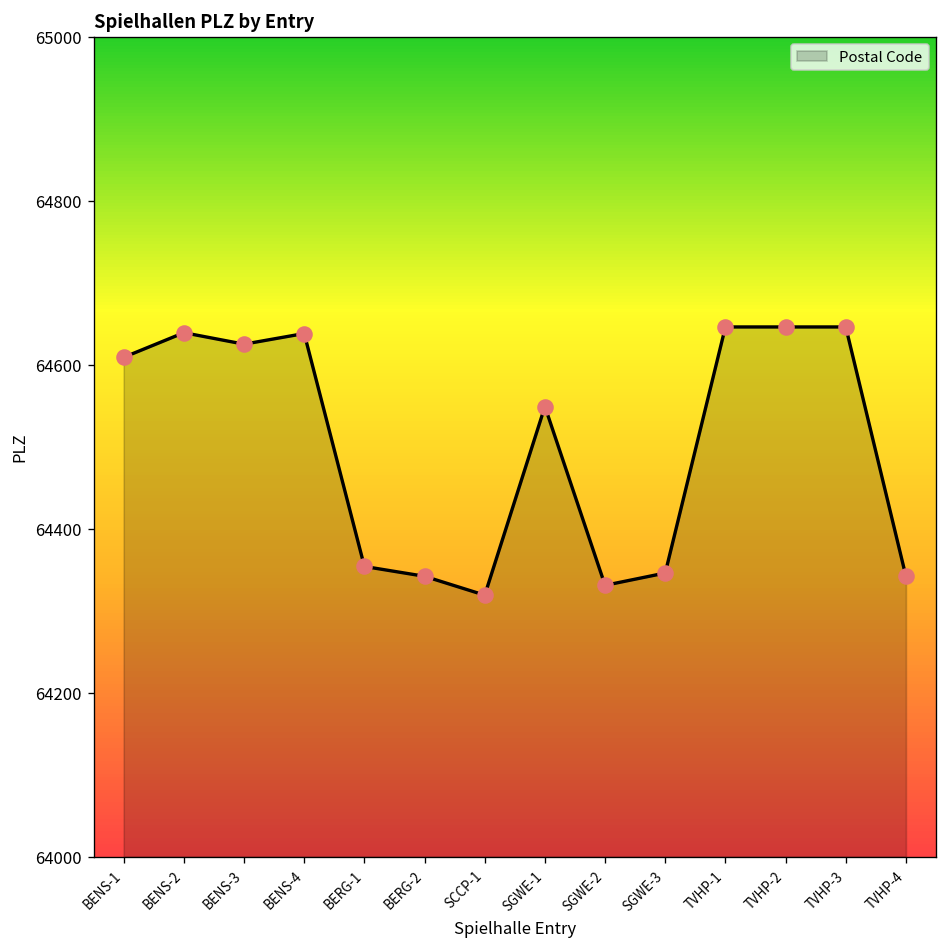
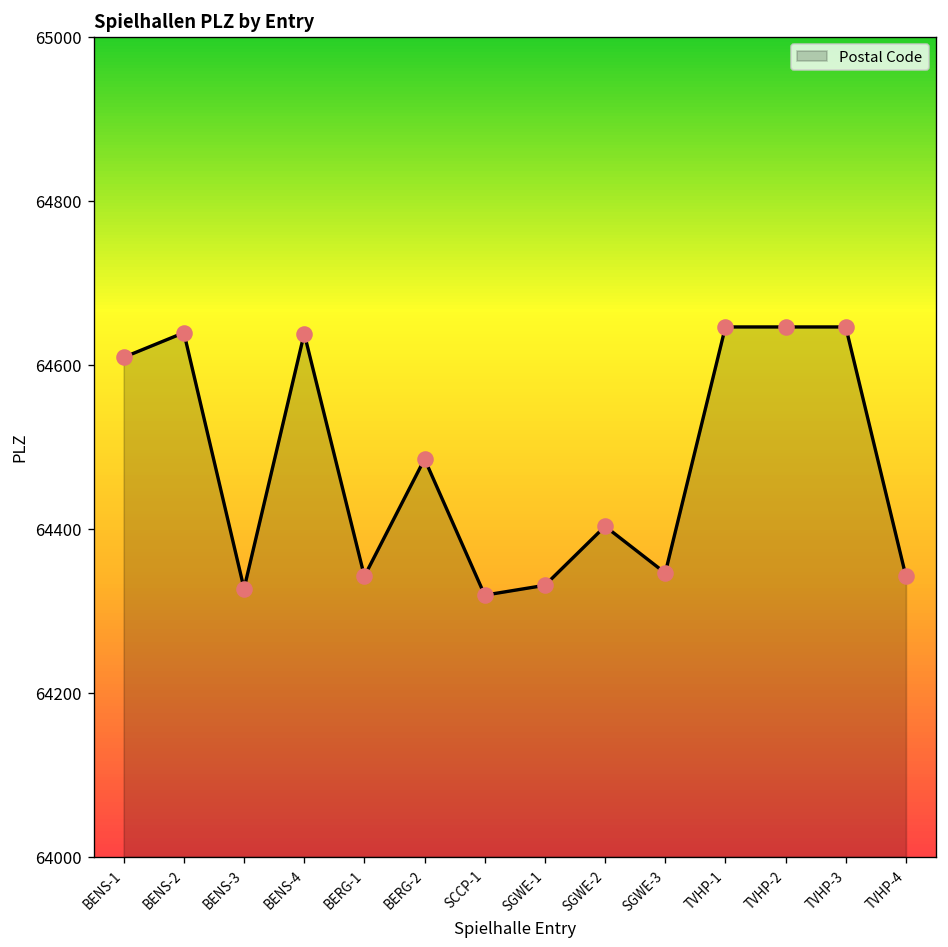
  {
    "BENS-1": 64610,
    "BENS-2": 64640,
-   "BENS-3": 64630,
+   "BENS-3": 64330,
    "BENS-4": 64640,
-   "BERG-1": 64350,
-   "BERG-2": 64340,
+   "BERG-1": 64340,
+   "BERG-2": 64490,
    "SCCP-1": 64320,
-   "SGWE-1": 64550,
-   "SGWE-2": 64330,
+   "SGWE-1": 64330,
+   "SGWE-2": 64400,
    "SGWE-3": 64350,
    "TVHP-1": 64650,
    "TVHP-2": 64650,
    "TVHP-3": 64650,
    "TVHP-4": 64340
  }
